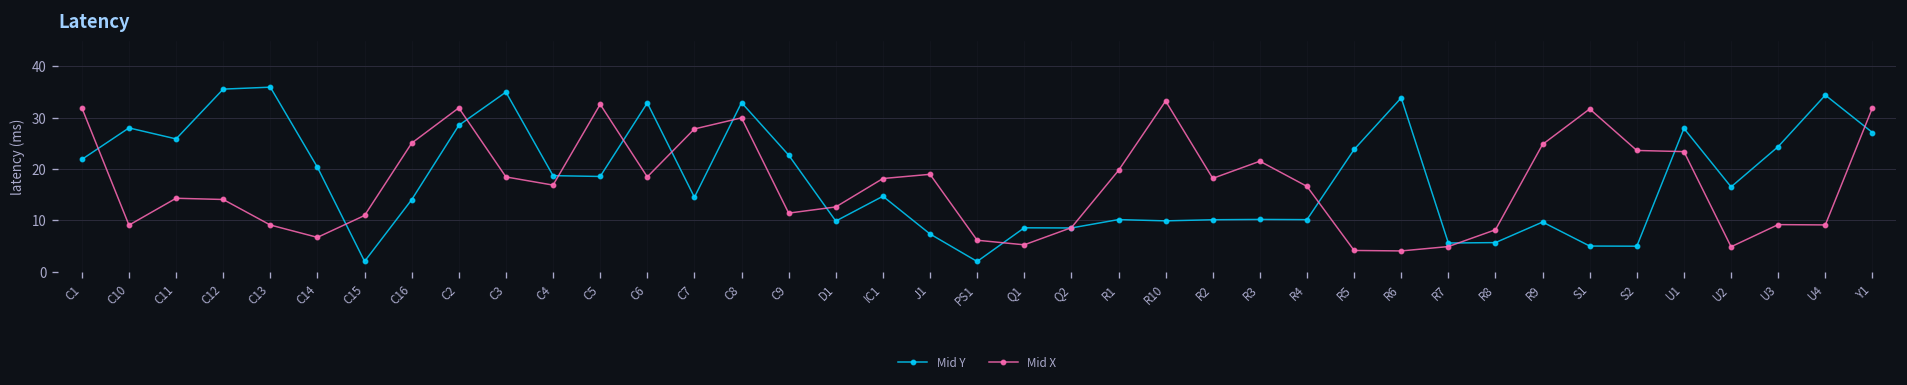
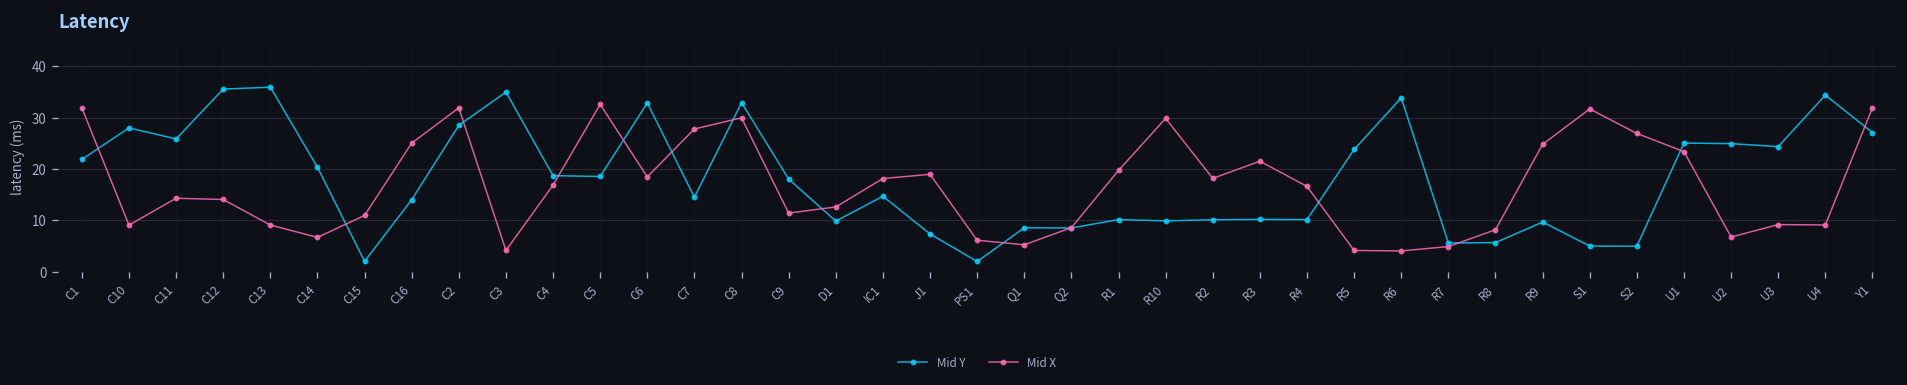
  {
    "Mid Y": {
      "C1": 22,
      "C10": 28,
      "C11": 26,
      "C12": 36,
      "C13": 36,
      "C14": 20,
      "C15": 2,
      "C16": 14,
      "C2": 29,
      "C3": 35,
      "C4": 19,
      "C5": 19,
      "C6": 33,
      "C7": 15,
      "C8": 33,
-     "C9": 23,
+     "C9": 18,
      "D1": 10,
      "IC1": 15,
      "J1": 7,
      "PS1": 2,
      "Q1": 9,
      "R1": 10,
      "R10": 10,
      "R2": 10,
      "R3": 10,
      "R4": 10,
      "R5": 24,
      "R6": 34,
      "R7": 6,
      "R8": 6,
      "R9": 10,
      "S1": 5,
      "S2": 5,
-     "U1": 28,
-     "U2": 17,
+     "U1": 25,
+     "U2": 25,
      "U3": 24,
      "U4": 34,
      "Y1": 27
    },
    "Mid X": {
      "C1": 32,
      "C10": 9,
      "C11": 14,
      "C12": 14,
      "C13": 9,
      "C14": 7,
      "C15": 11,
      "C16": 25,
      "C2": 32,
-     "C3": 18,
+     "C3": 4,
      "C4": 17,
      "C5": 33,
      "C6": 18,
      "C7": 28,
      "C8": 30,
      "C9": 11,
      "D1": 13,
      "IC1": 18,
      "J1": 19,
      "PS1": 6,
      "Q1": 5,
      "R1": 20,
-     "R10": 33,
+     "R10": 30,
      "R2": 18,
      "R3": 22,
      "R4": 17,
      "R5": 4,
      "R6": 4,
      "R7": 5,
      "R8": 8,
      "R9": 25,
      "S1": 32,
-     "S2": 24,
+     "S2": 27,
      "U1": 23,
-     "U2": 5,
+     "U2": 7,
      "U3": 9,
      "U4": 9,
      "Y1": 32
    }
  }
